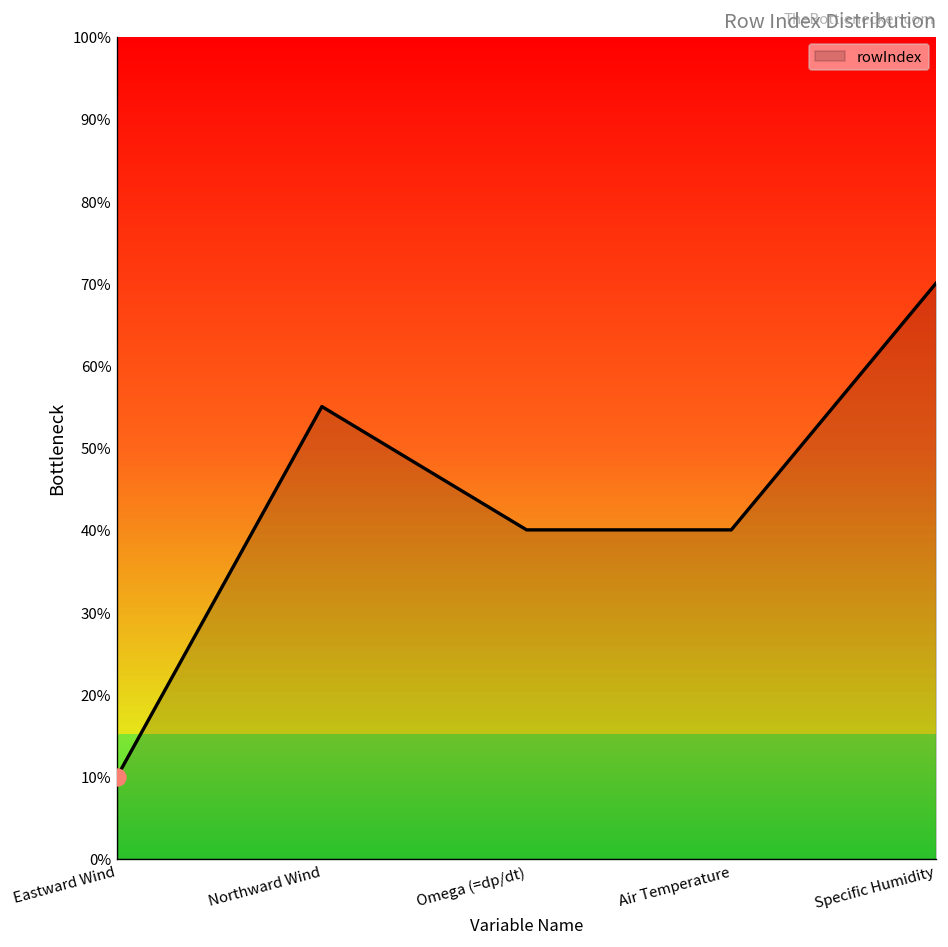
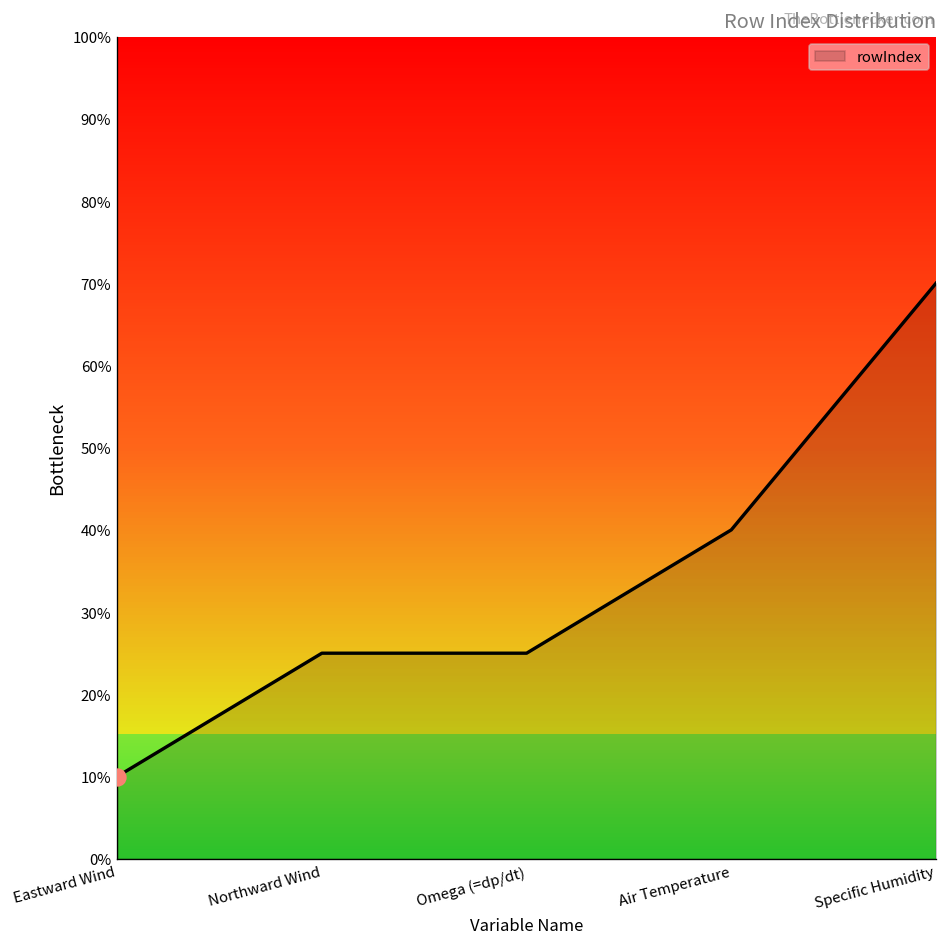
  {
    "rowIndex": {
-     "Northward Wind": "55%",
-     "Omega (=dp/dt)": "40%",
+     "Northward Wind": "25%",
+     "Omega (=dp/dt)": "25%",
      "Air Temperature": "40%",
      "Specific Humidity": "70%"
    }
  }
